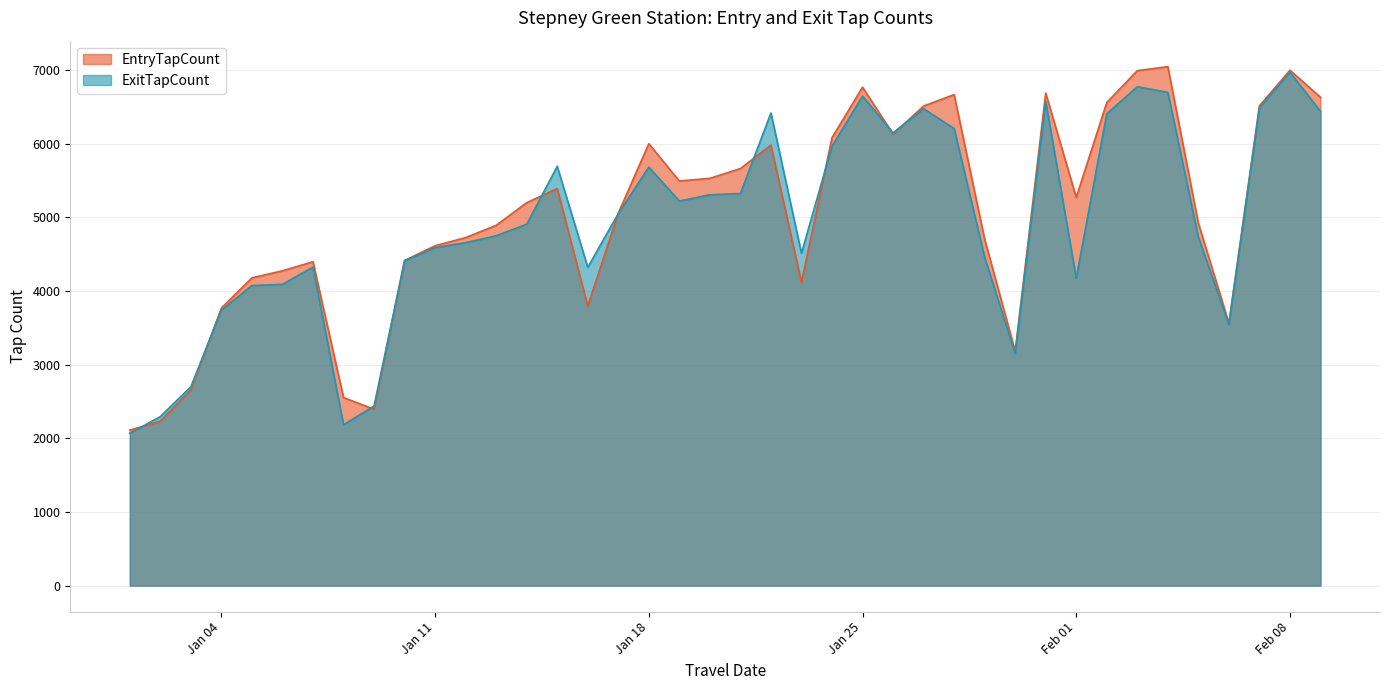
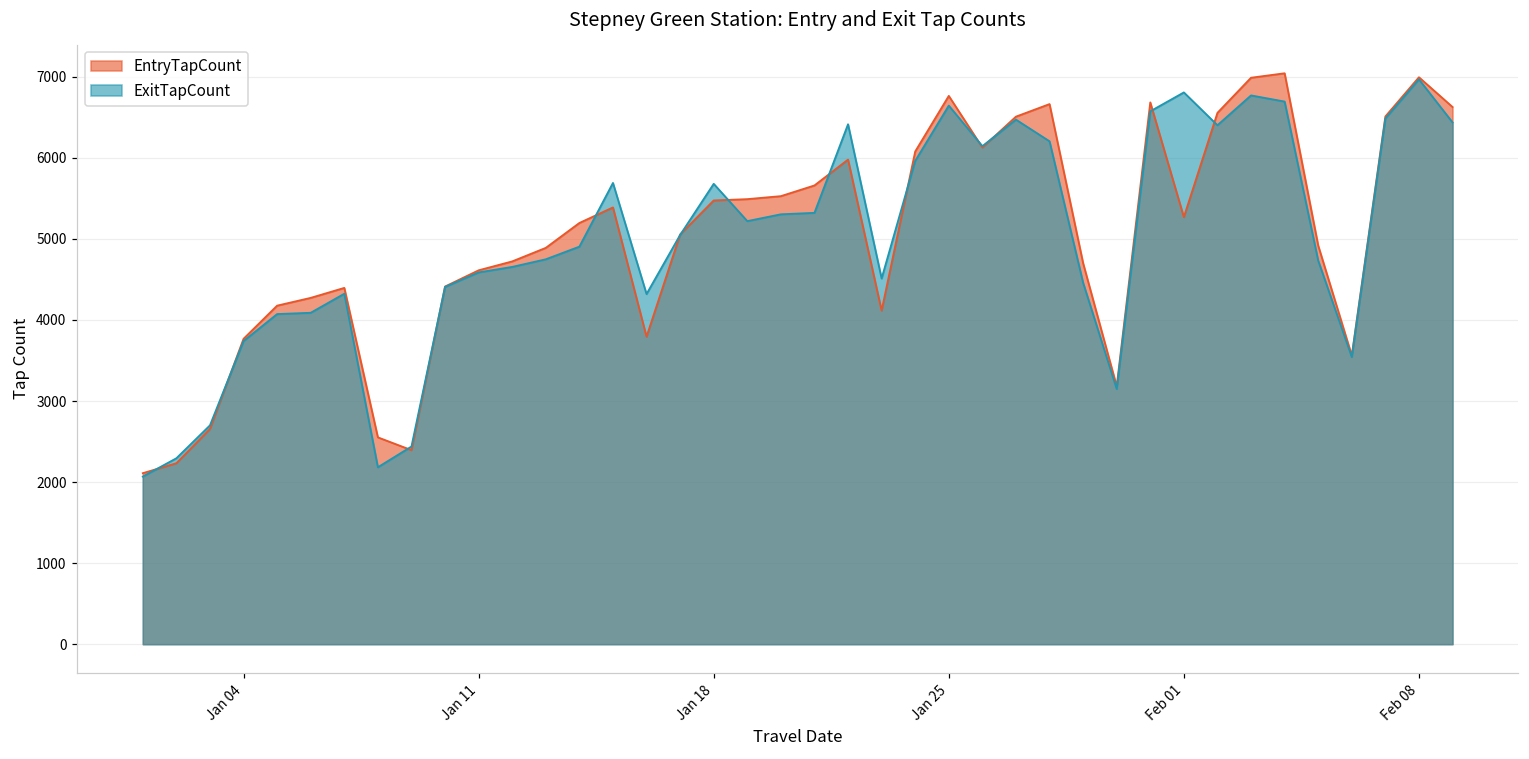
  {
    "EntryTapCount": {
-     "Jan 18": 6000,
+     "Jan 18": 5500,
      "Jan 25": 6800,
      "Feb 01": 5300
    },
    "ExitTapCount": {
      "Jan 18": 5700,
      "Jan 25": 6600,
-     "Feb 01": 4200
+     "Feb 01": 6800
    }
  }
